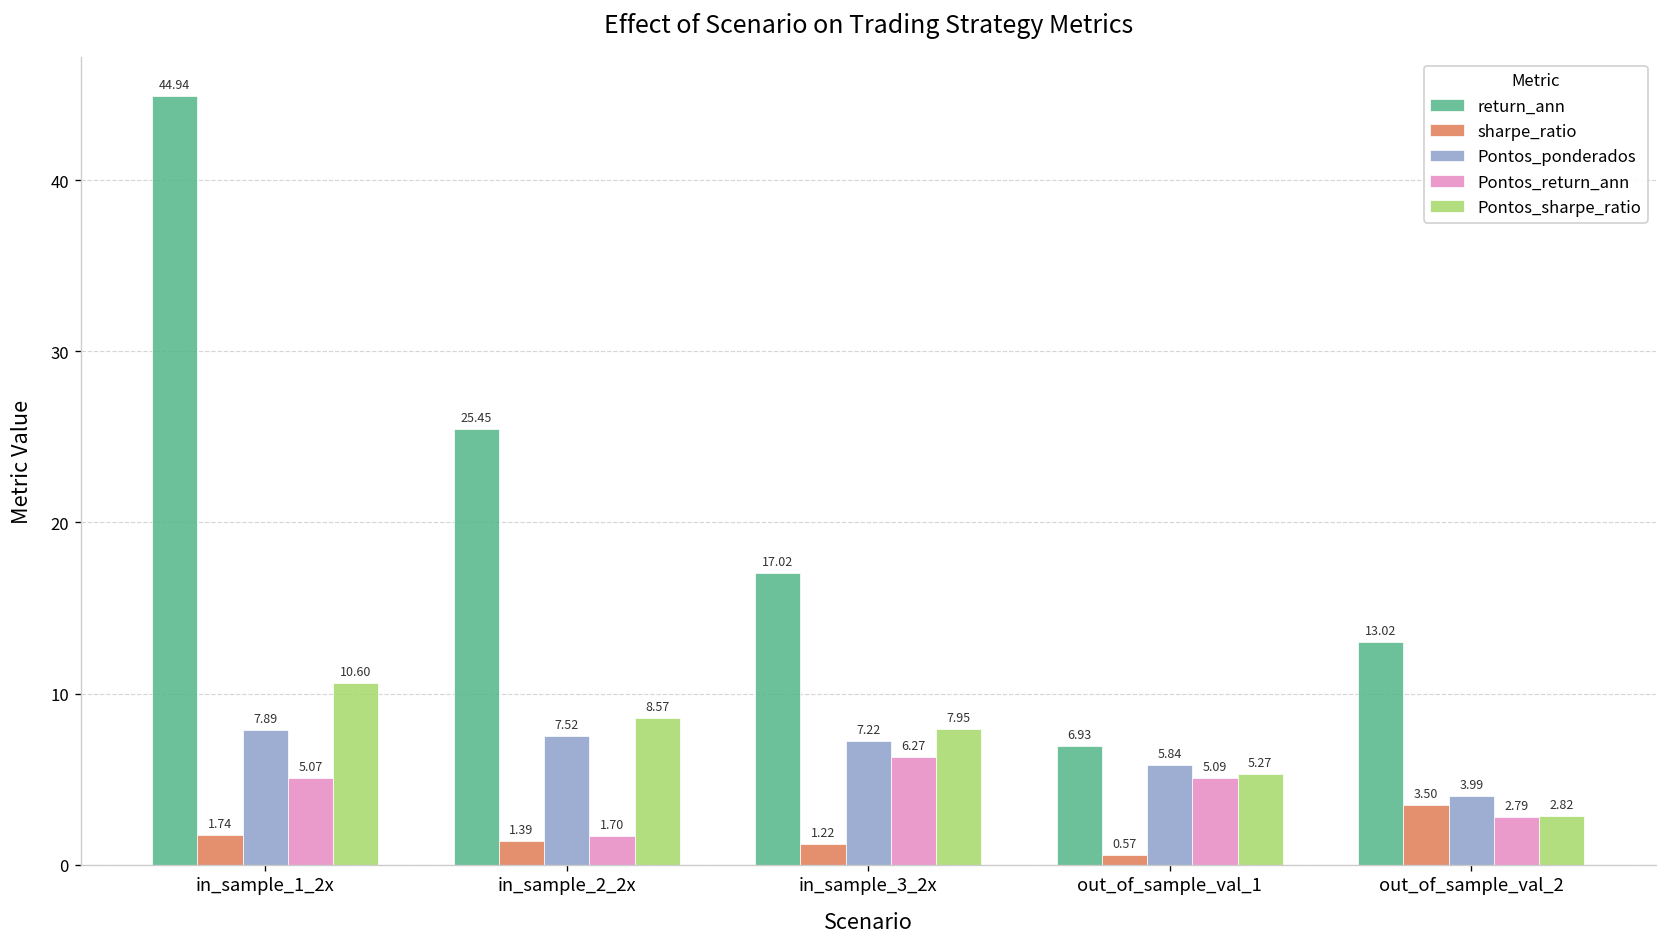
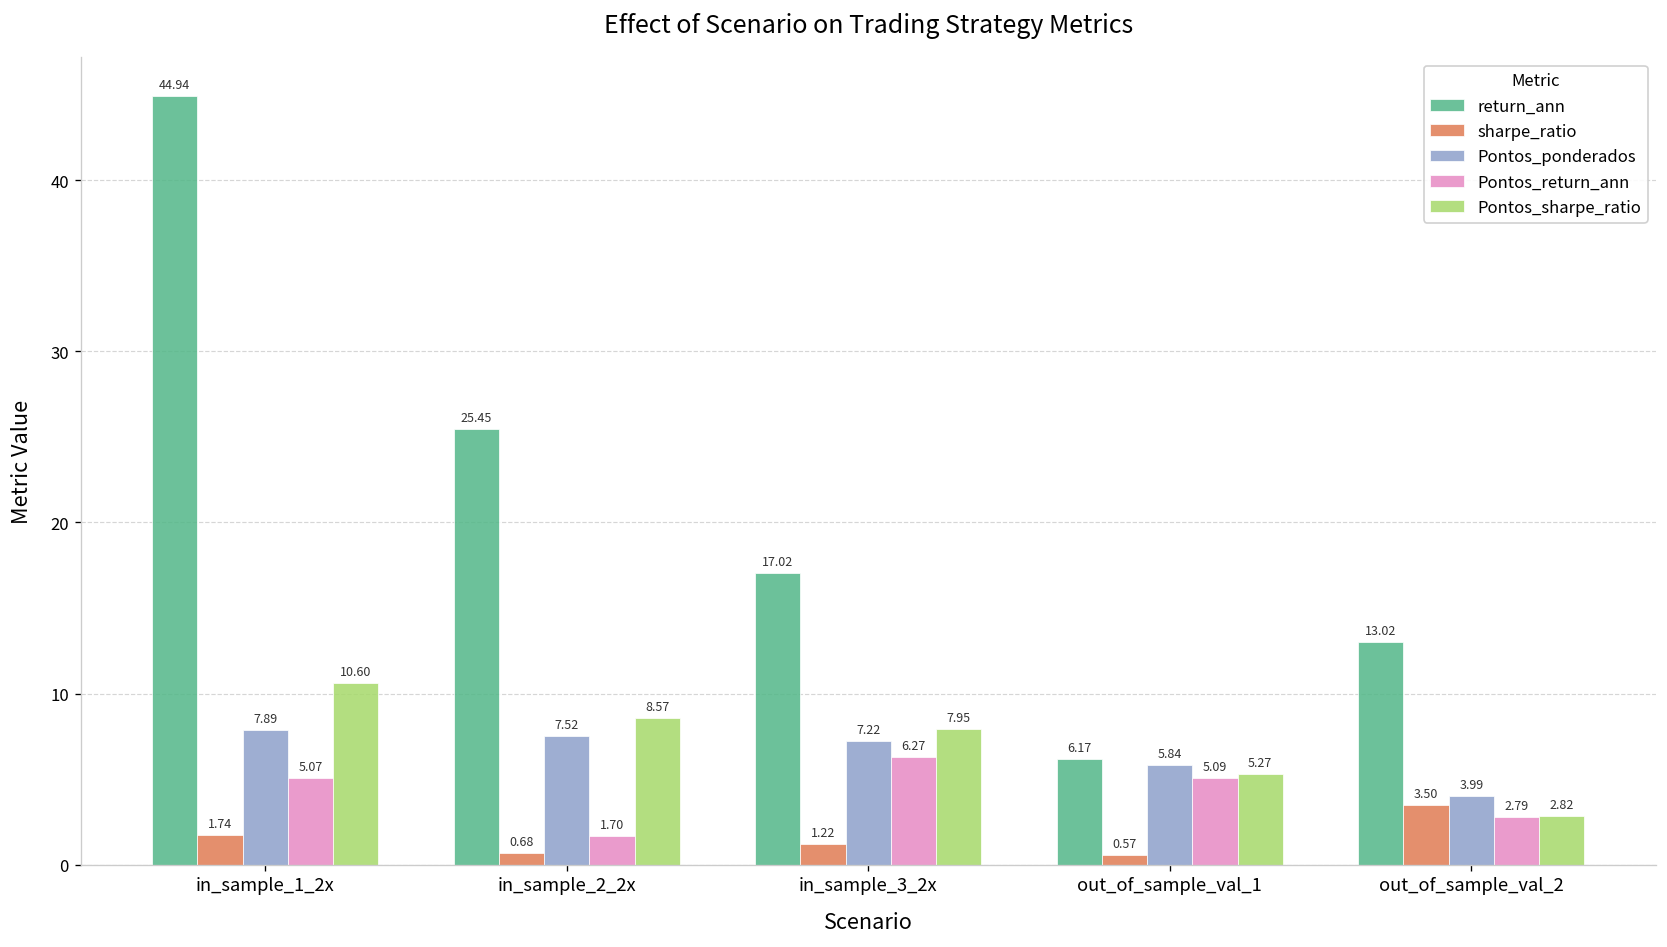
  {
    "return_ann": {
      "in_sample_1_2x": 44.94,
      "in_sample_2_2x": 25.45,
      "in_sample_3_2x": 17.02,
-     "out_of_sample_val_1": 6.93,
+     "out_of_sample_val_1": 6.17,
      "out_of_sample_val_2": 13.02
    },
    "sharpe_ratio": {
      "in_sample_1_2x": 1.74,
-     "in_sample_2_2x": 1.39,
+     "in_sample_2_2x": 0.68,
      "in_sample_3_2x": 1.22,
      "out_of_sample_val_1": 0.57,
      "out_of_sample_val_2": 3.50
    },
    "Pontos_ponderados": {
      "in_sample_1_2x": 7.89,
      "in_sample_2_2x": 7.52,
      "in_sample_3_2x": 7.22,
      "out_of_sample_val_1": 5.84,
      "out_of_sample_val_2": 3.99
    },
    "Pontos_return_ann": {
      "in_sample_1_2x": 5.07,
      "in_sample_2_2x": 1.70,
      "in_sample_3_2x": 6.27,
      "out_of_sample_val_1": 5.09,
      "out_of_sample_val_2": 2.79
    },
    "Pontos_sharpe_ratio": {
      "in_sample_1_2x": 10.60,
      "in_sample_2_2x": 8.57,
      "in_sample_3_2x": 7.95,
      "out_of_sample_val_1": 5.27,
      "out_of_sample_val_2": 2.82
    }
  }
